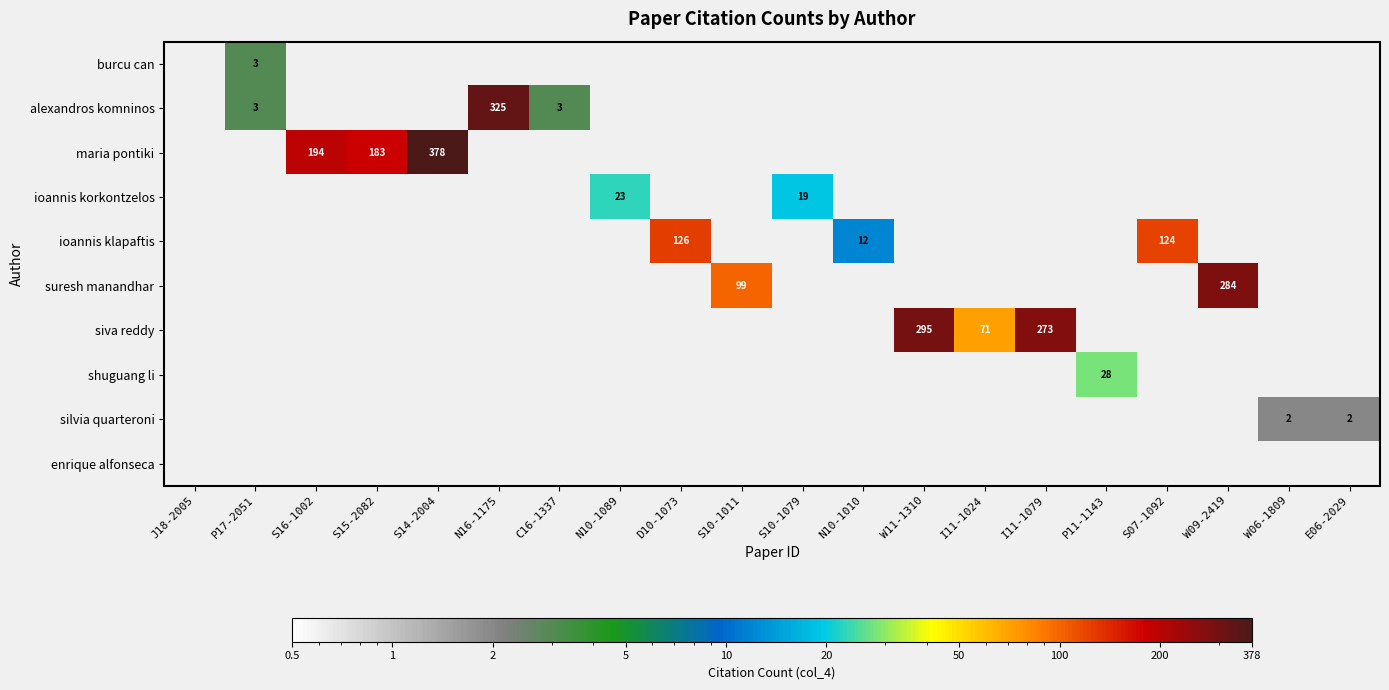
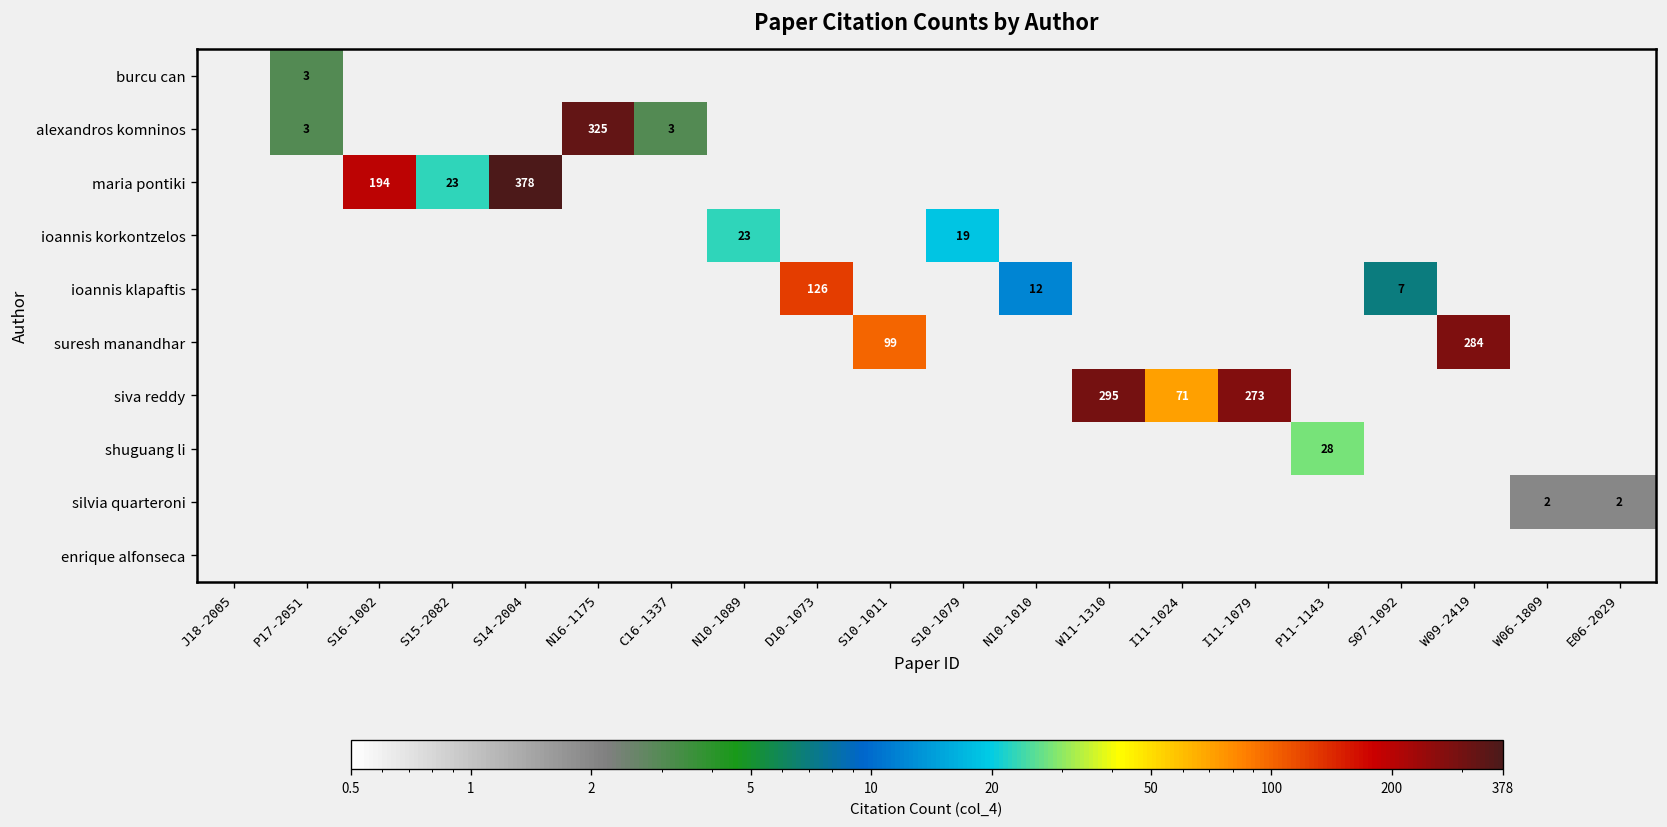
  {
    "burcu can": {
      "P17-2051": 3
    },
    "alexandros komninos": {
      "P17-2051": 3,
      "N16-1175": 325,
      "C16-1337": 3
    },
    "maria pontiki": {
      "S16-1002": 194,
-     "S15-2082": 183,
+     "S15-2082": 23,
      "S14-2004": 378
    },
    "ioannis korkontzelos": {
      "N10-1089": 23,
      "S10-1079": 19
    },
    "ioannis klapaftis": {
      "D10-1073": 126,
      "N10-1010": 12,
-     "S07-1092": 124
+     "S07-1092": 7
    },
    "suresh manandhar": {
      "S10-1011": 99,
      "W09-2419": 284
    },
    "siva reddy": {
      "W11-1310": 295,
      "I11-1024": 71,
      "I11-1079": 273
    },
    "shuguang li": {
      "P11-1143": 28
    },
    "silvia quarteroni": {
      "W06-1809": 2,
      "E06-2029": 2
    }
  }
